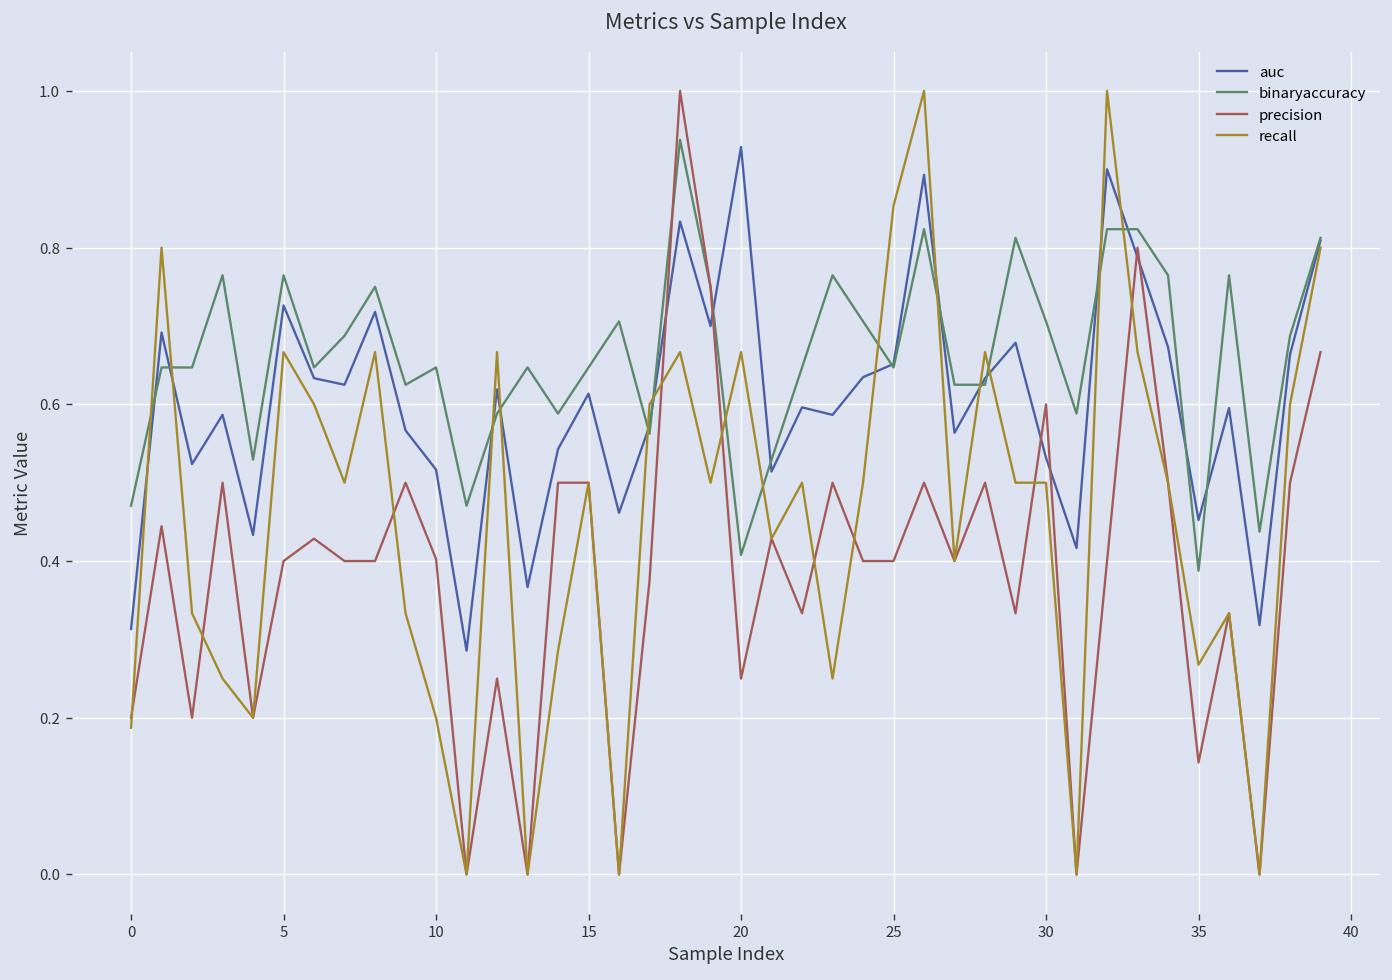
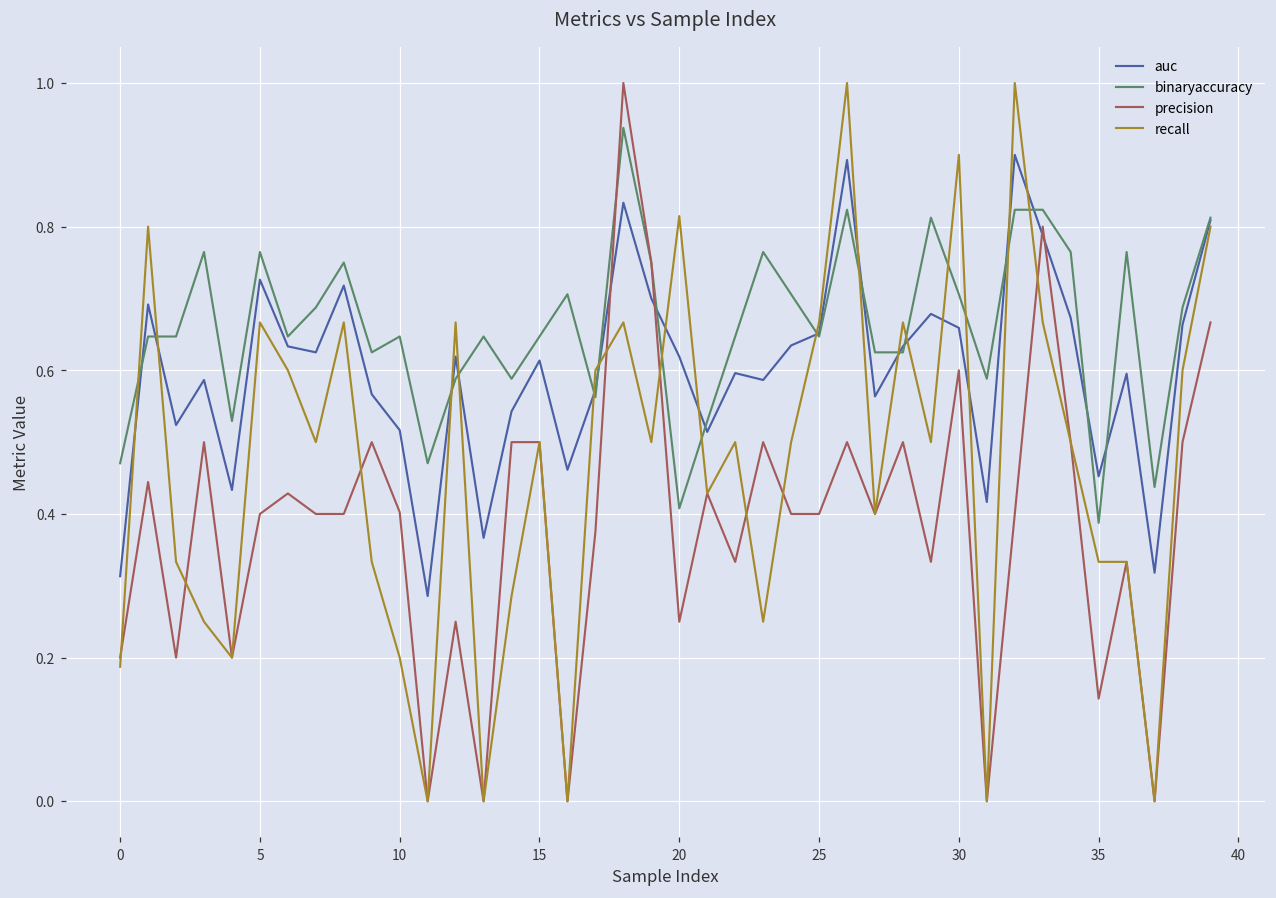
  {
    "auc": {
      "0": 0.31,
      "5": 0.73,
      "10": 0.52,
      "15": 0.61,
-     "20": 0.93,
+     "20": 0.62,
      "25": 0.65,
-     "30": 0.53,
+     "30": 0.66,
      "35": 0.45
    },
    "binaryaccuracy": {
      "0": 0.47,
      "5": 0.76,
      "10": 0.65,
      "15": 0.65,
      "20": 0.41,
      "25": 0.65,
      "30": 0.71,
      "35": 0.39
    },
    "precision": {
      "0": 0.20,
      "5": 0.40,
      "10": 0.40,
      "20": 0.25,
      "25": 0.40,
      "30": 0.60,
      "35": 0.14
    },
    "recall": {
      "0": 0.19,
      "5": 0.67,
      "10": 0.20,
-     "20": 0.67,
-     "25": 0.85,
-     "30": 0.5,
-     "35": 0.27
+     "20": 0.81,
+     "25": 0.67,
+     "30": 0.9,
+     "35": 0.33
    }
  }
